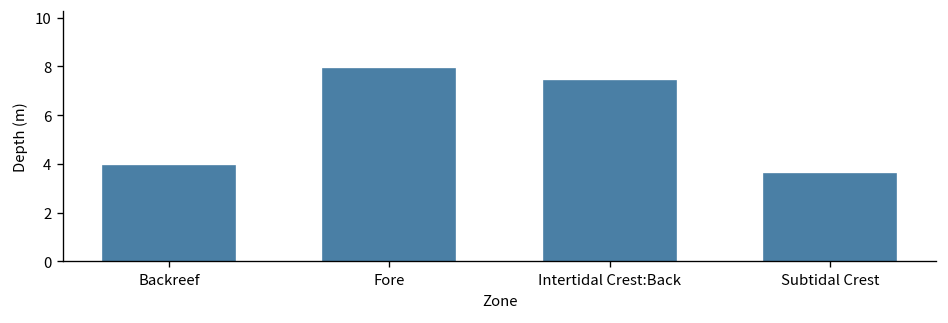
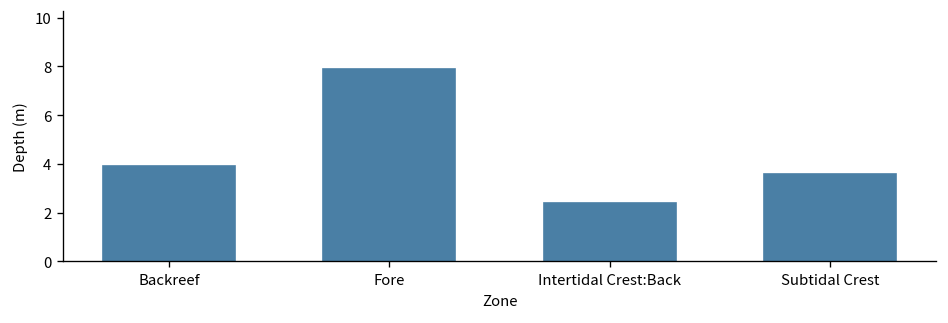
  {
    "Backreef": 3.9,
    "Fore": 7.9,
-   "Intertidal Crest:Back": 7.4,
+   "Intertidal Crest:Back": 2.4,
    "Subtidal Crest": 3.6
  }
